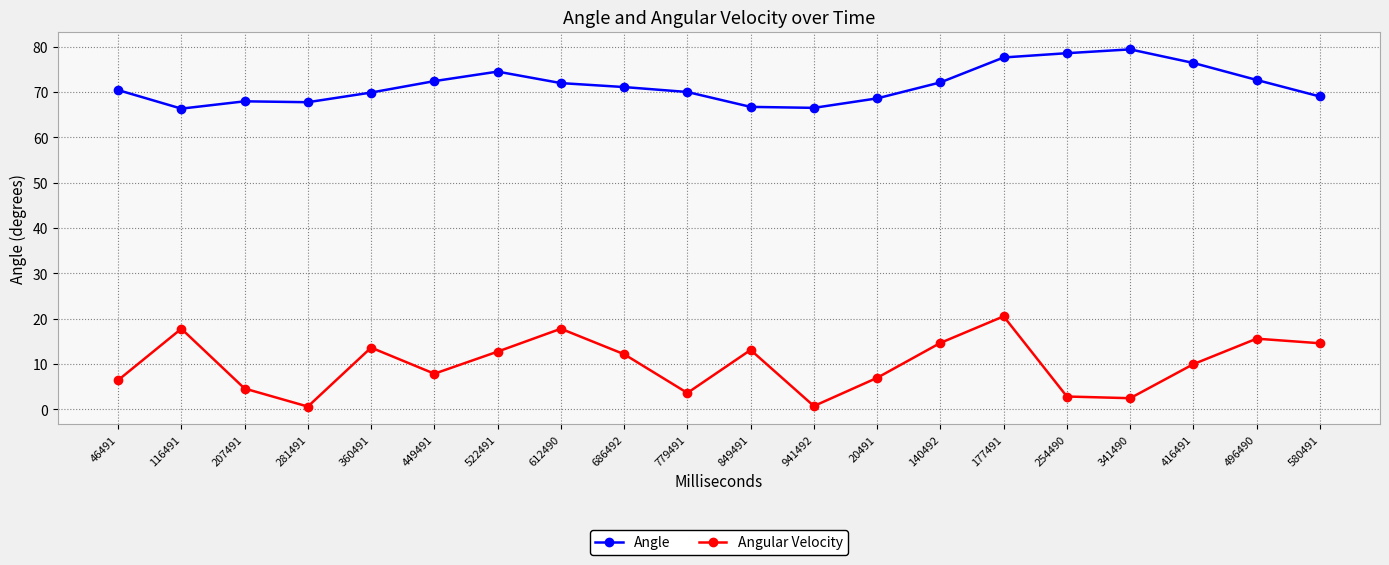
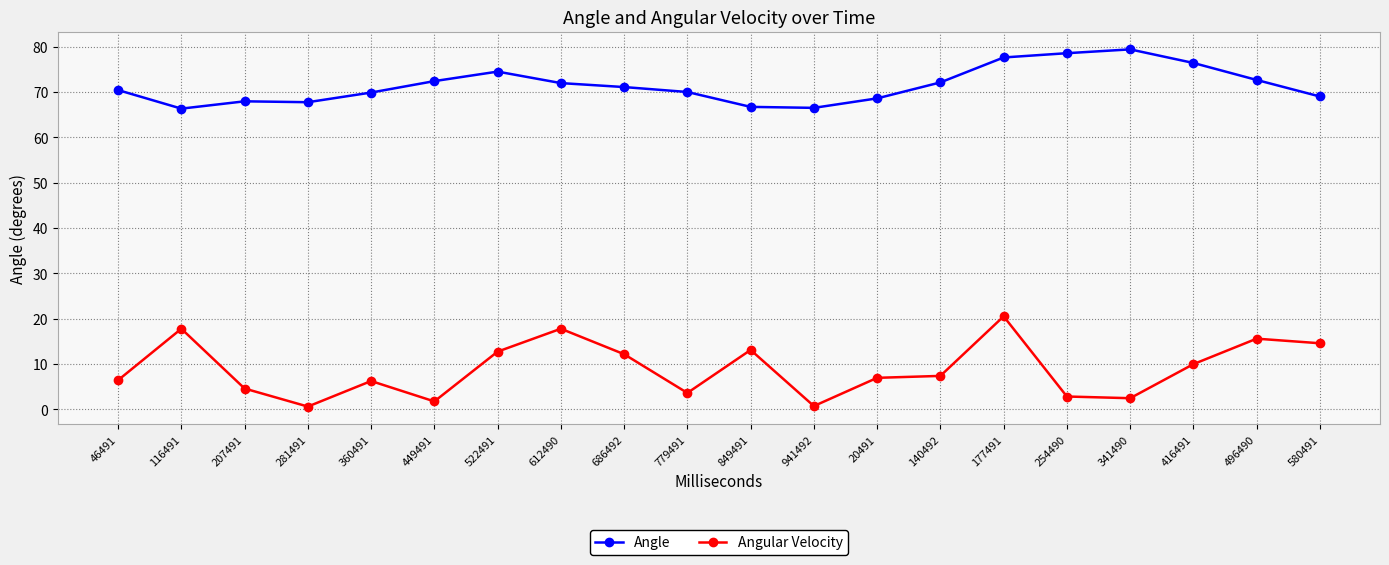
  {
    "Angle": {
      "46491": 70,
      "116491": 66,
      "207491": 68,
      "281491": 68,
      "360491": 70,
      "449491": 72,
      "522491": 74,
      "612490": 72,
      "686492": 71,
      "779491": 70,
      "849491": 67,
      "941492": 66,
      "20491": 69,
      "140492": 72,
      "177491": 78,
      "254490": 79,
      "341490": 79,
      "416491": 76,
      "496490": 73,
      "580491": 69
    },
    "Angular Velocity": {
      "46491": 6,
      "116491": 18,
      "207491": 5,
      "281491": 1,
-     "360491": 14,
-     "449491": 8,
+     "360491": 6,
+     "449491": 2,
      "522491": 13,
      "612490": 18,
      "686492": 12,
      "779491": 4,
      "849491": 13,
      "941492": 1,
      "20491": 7,
-     "140492": 15,
+     "140492": 7,
      "177491": 21,
      "254490": 3,
      "341490": 2,
      "416491": 10,
      "496490": 16,
      "580491": 15
    }
  }
